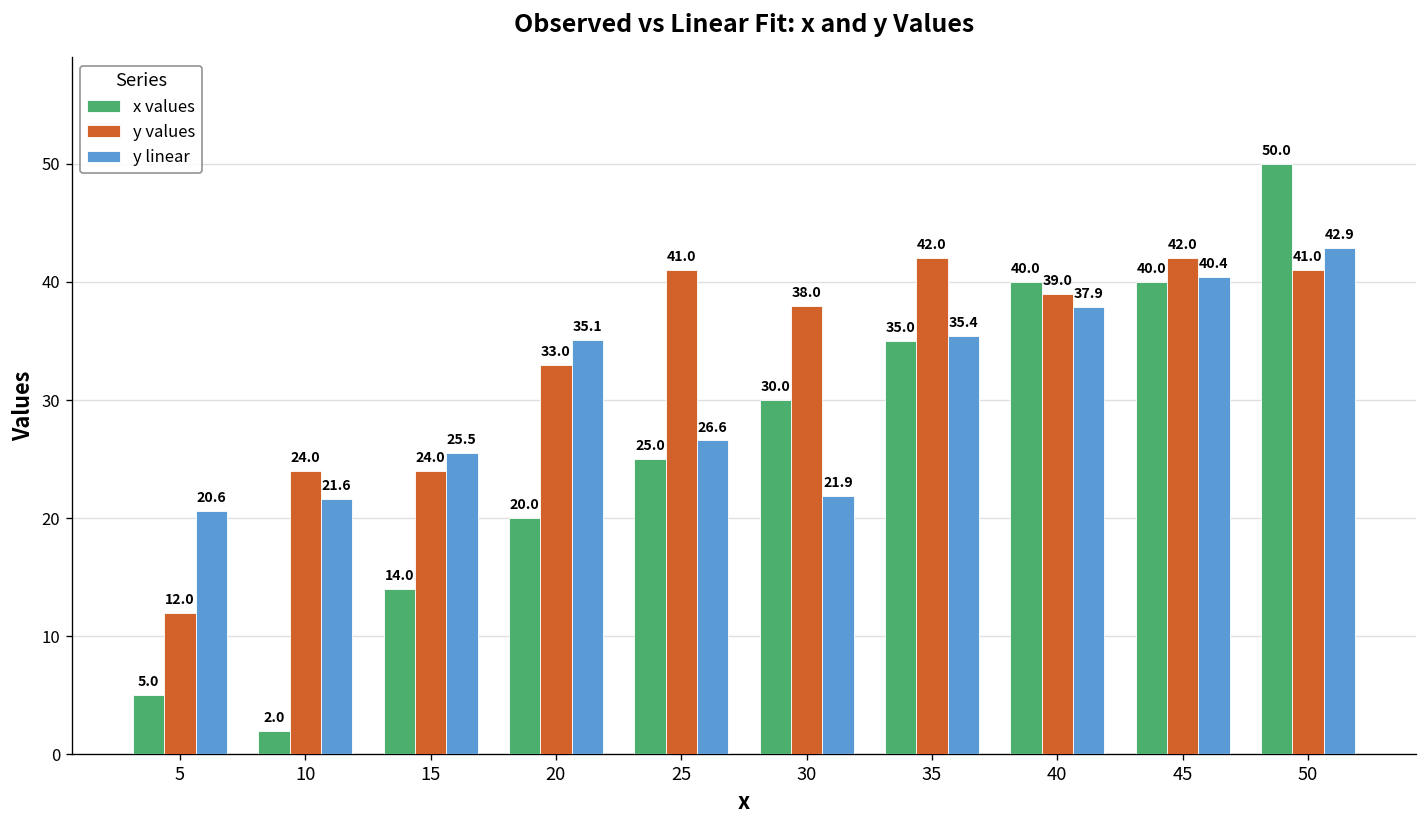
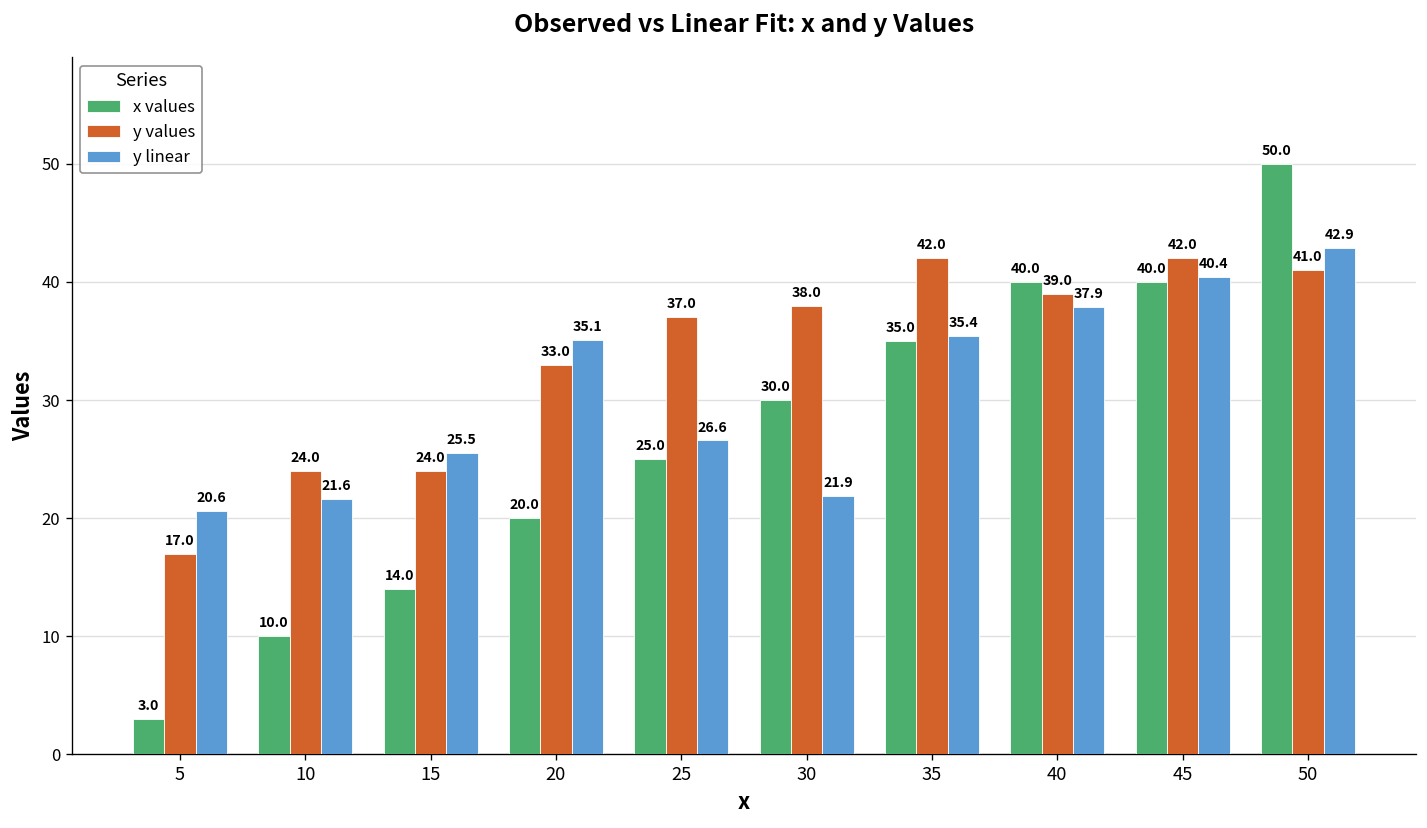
  {
    "x values": {
-     "5": 5.0,
-     "10": 2.0,
+     "5": 3.0,
+     "10": 10.0,
      "15": 14.0,
      "20": 20.0,
      "25": 25.0,
      "30": 30.0,
      "35": 35.0,
      "40": 40.0,
      "45": 40.0,
      "50": 50.0
    },
    "y values": {
-     "5": 12.0,
+     "5": 17.0,
      "10": 24.0,
      "15": 24.0,
      "20": 33.0,
-     "25": 41.0,
+     "25": 37.0,
      "30": 38.0,
      "35": 42.0,
      "40": 39.0,
      "45": 42.0,
      "50": 41.0
    },
    "y linear": {
      "5": 20.6,
      "10": 21.6,
      "15": 25.5,
      "20": 35.1,
      "25": 26.6,
      "30": 21.9,
      "35": 35.4,
      "40": 37.9,
      "45": 40.4,
      "50": 42.9
    }
  }
